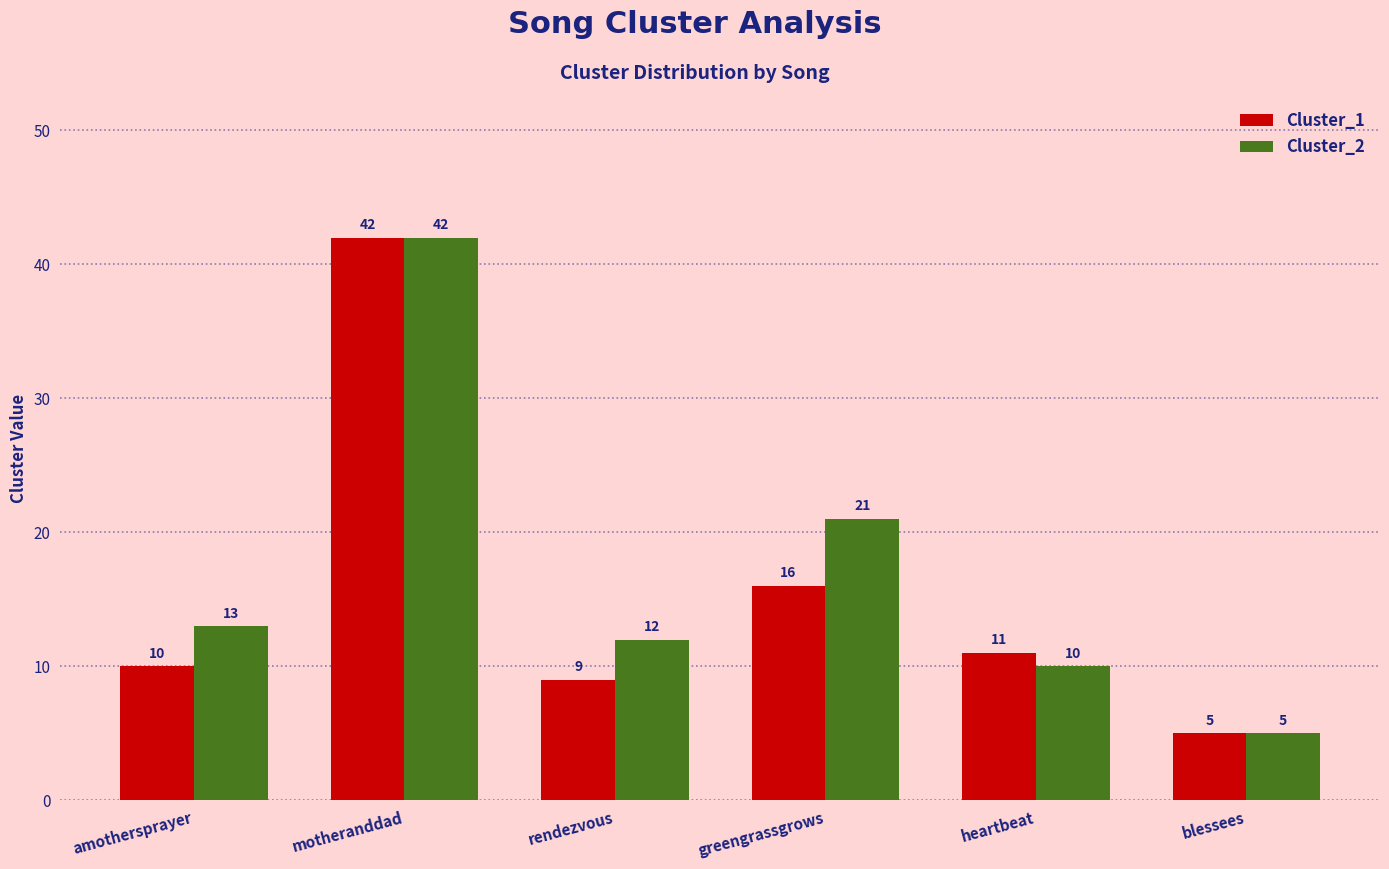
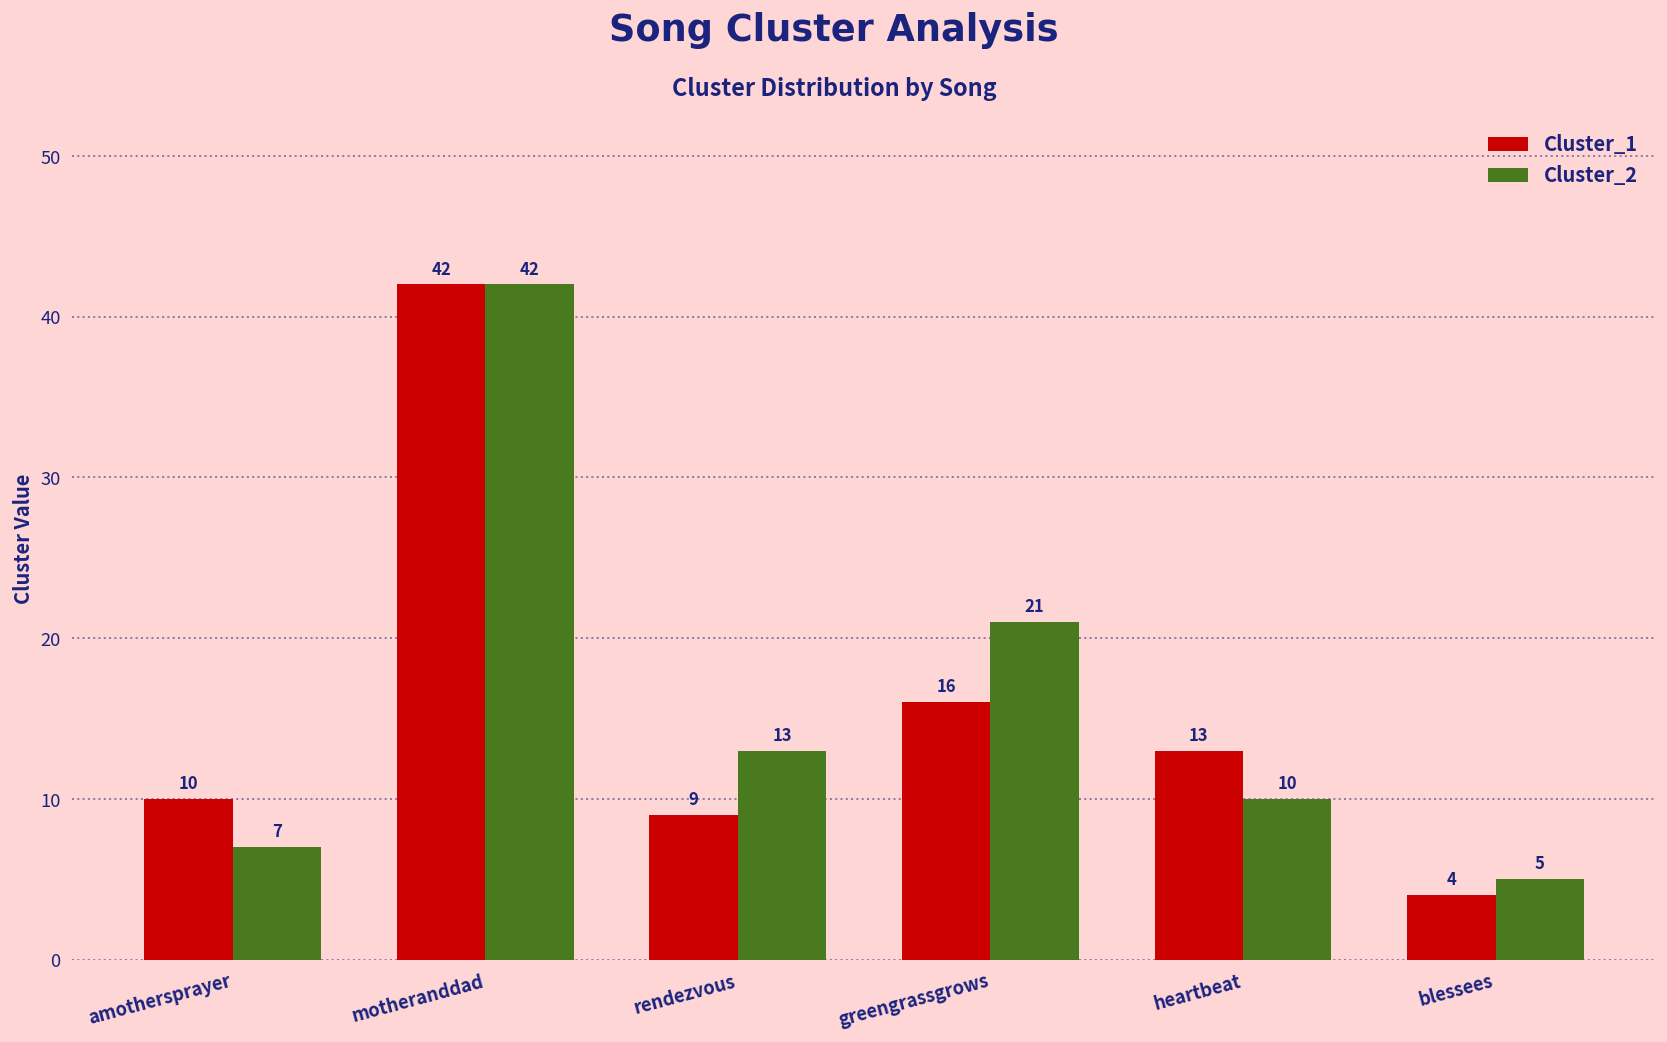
  {
    "Cluster_1": {
      "amothersprayer": 10,
      "motheranddad": 42,
      "rendezvous": 9,
      "greengrassgrows": 16,
-     "heartbeat": 11,
-     "blessees": 5
+     "heartbeat": 13,
+     "blessees": 4
    },
    "Cluster_2": {
-     "amothersprayer": 13,
+     "amothersprayer": 7,
      "motheranddad": 42,
-     "rendezvous": 12,
+     "rendezvous": 13,
      "greengrassgrows": 21,
      "heartbeat": 10,
      "blessees": 5
    }
  }
